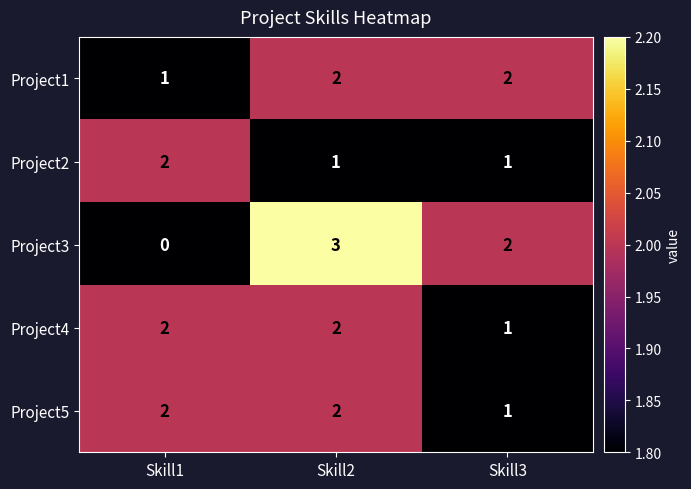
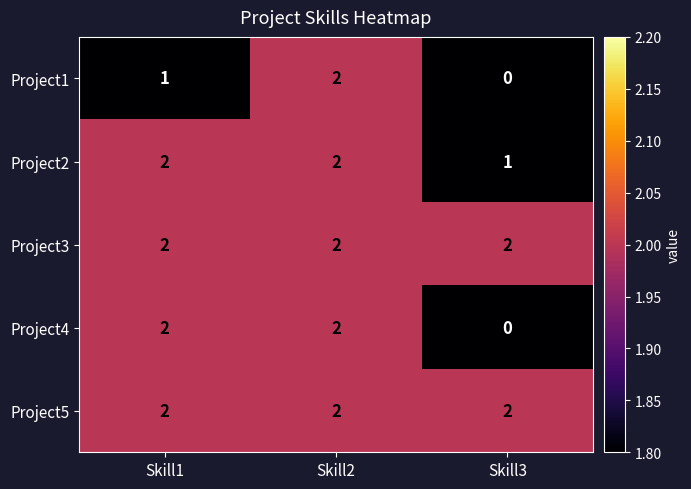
  {
    "Project1": {
      "Skill1": 1,
      "Skill2": 2,
-     "Skill3": 2
+     "Skill3": 0
    },
    "Project2": {
      "Skill1": 2,
-     "Skill2": 1,
+     "Skill2": 2,
      "Skill3": 1
    },
    "Project3": {
-     "Skill1": 0,
-     "Skill2": 3,
+     "Skill1": 2,
+     "Skill2": 2,
      "Skill3": 2
    },
    "Project4": {
      "Skill1": 2,
      "Skill2": 2,
-     "Skill3": 1
+     "Skill3": 0
    },
    "Project5": {
      "Skill1": 2,
      "Skill2": 2,
-     "Skill3": 1
+     "Skill3": 2
    }
  }
